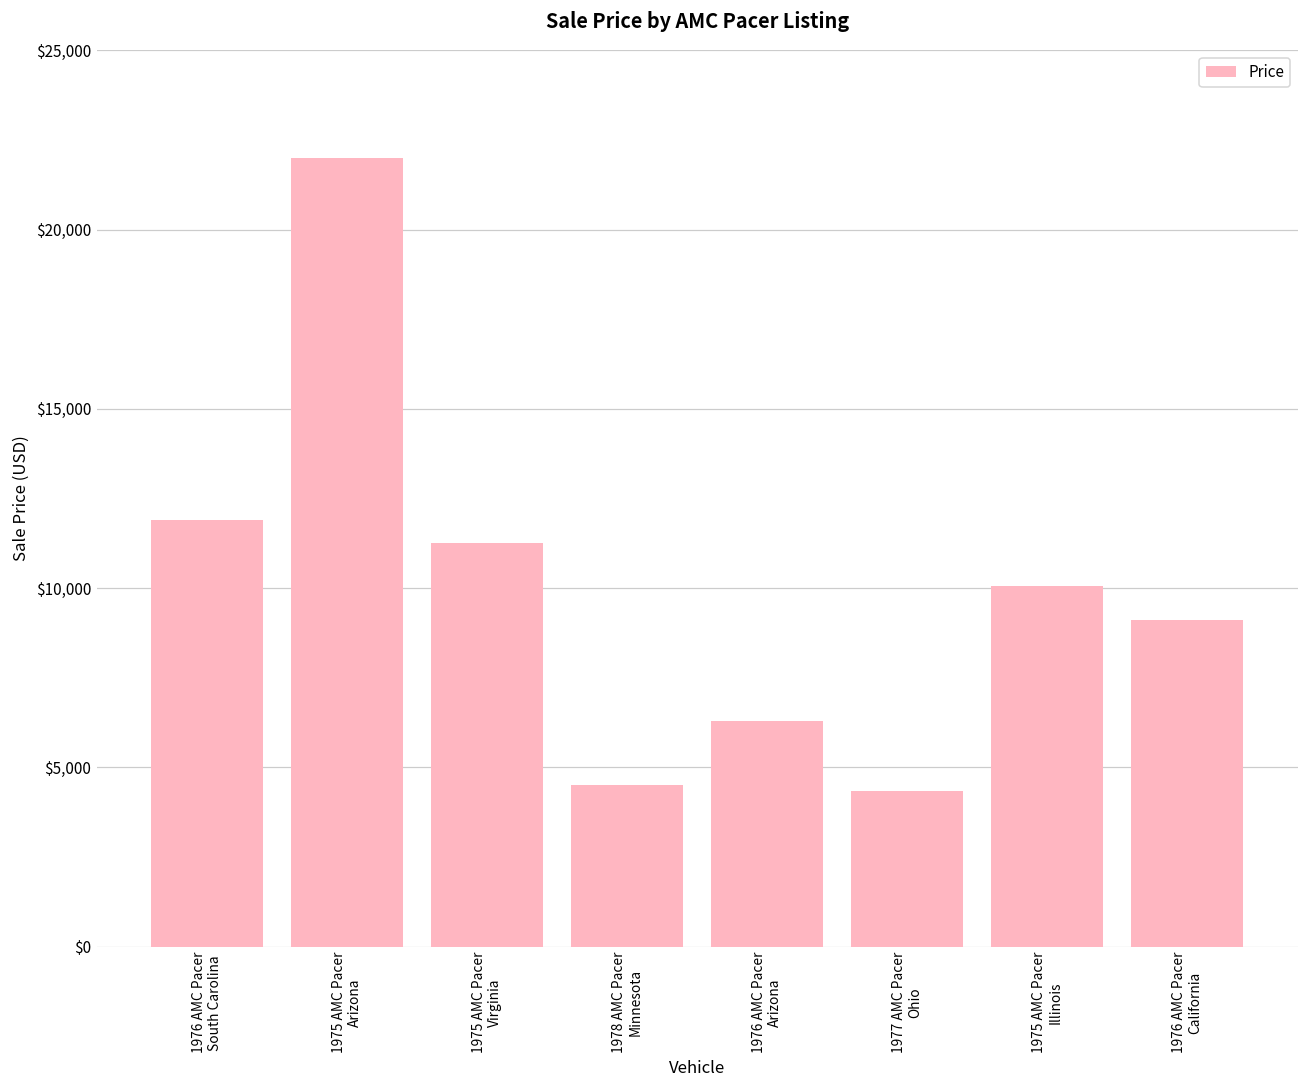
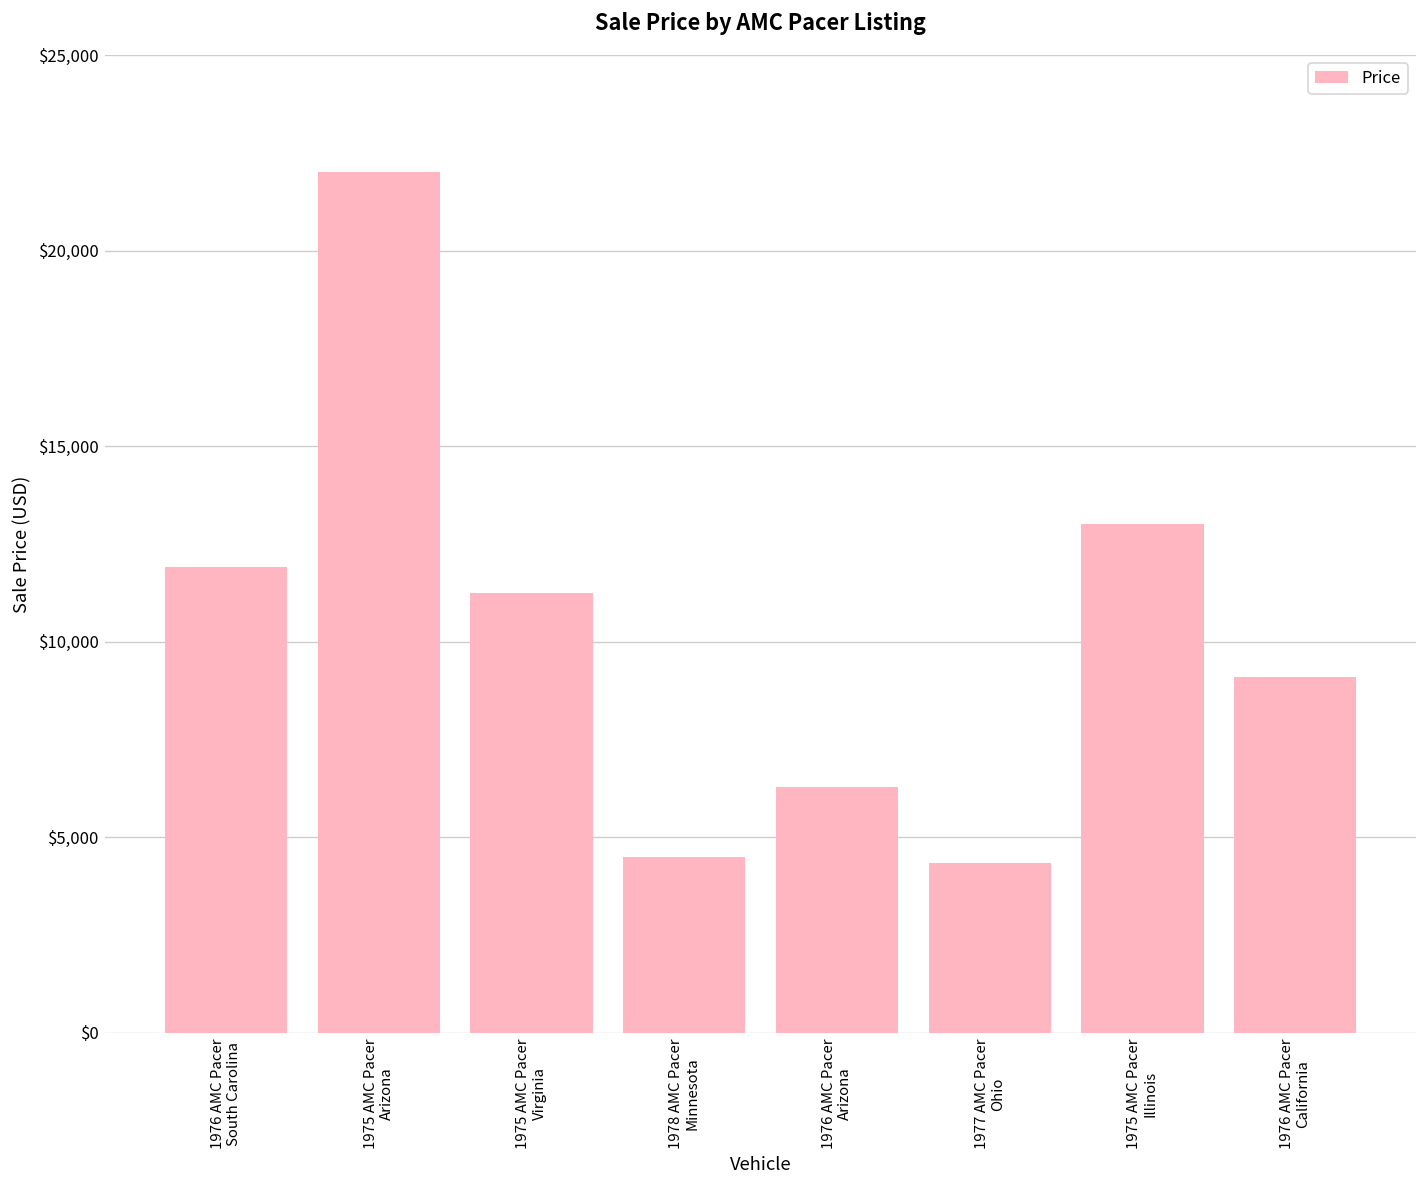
  {
    "1976 AMC Pacer South Carolina": "$11,900",
    "1975 AMC Pacer Arizona": "$22,000",
    "1975 AMC Pacer Virginia": "$11,300",
    "1978 AMC Pacer Minnesota": "$4,500",
    "1976 AMC Pacer Arizona": "$6,300",
    "1977 AMC Pacer Ohio": "$4,300",
-   "1975 AMC Pacer Illinois": "$10,100",
+   "1975 AMC Pacer Illinois": "$13,000",
    "1976 AMC Pacer California": "$9,100"
  }
